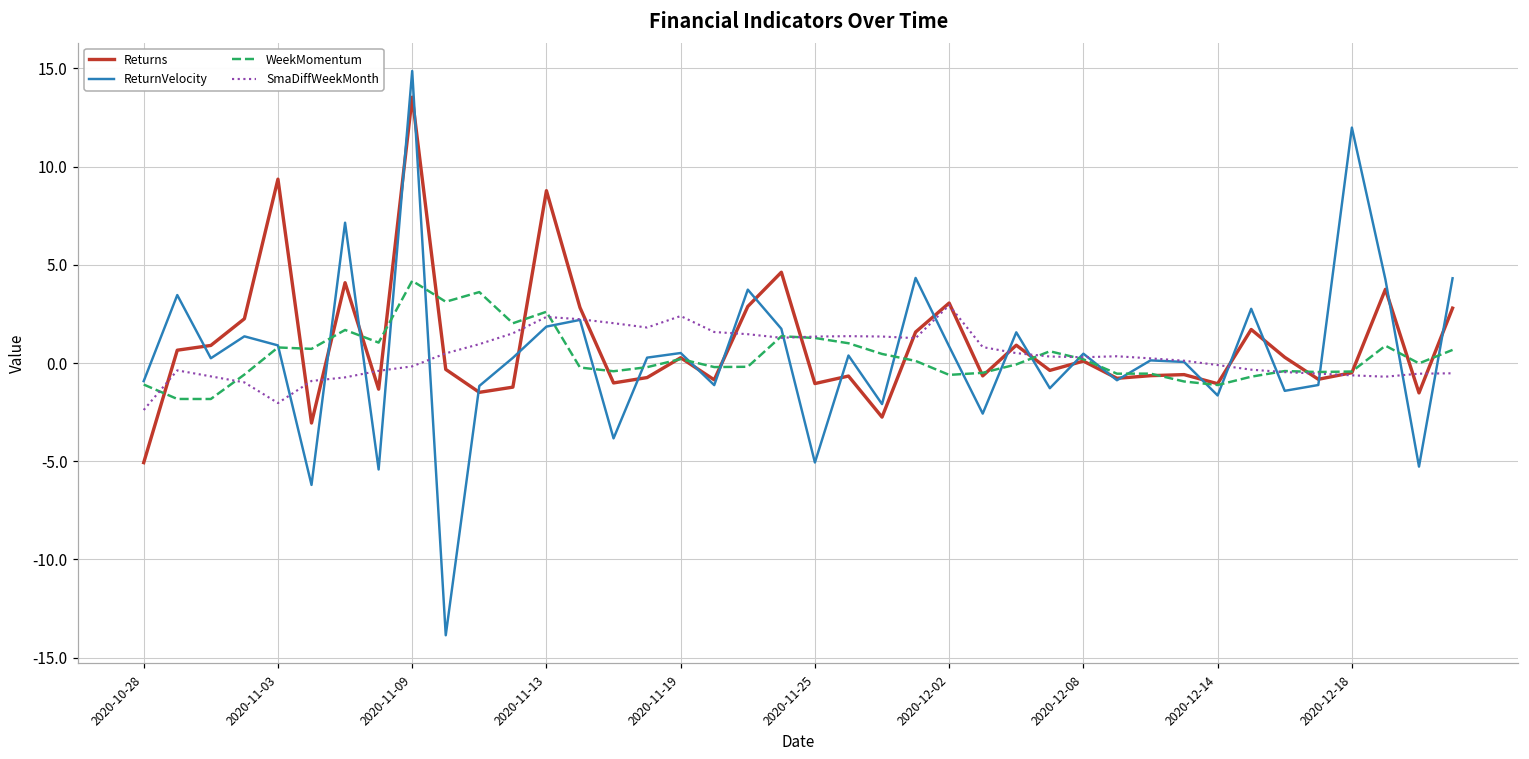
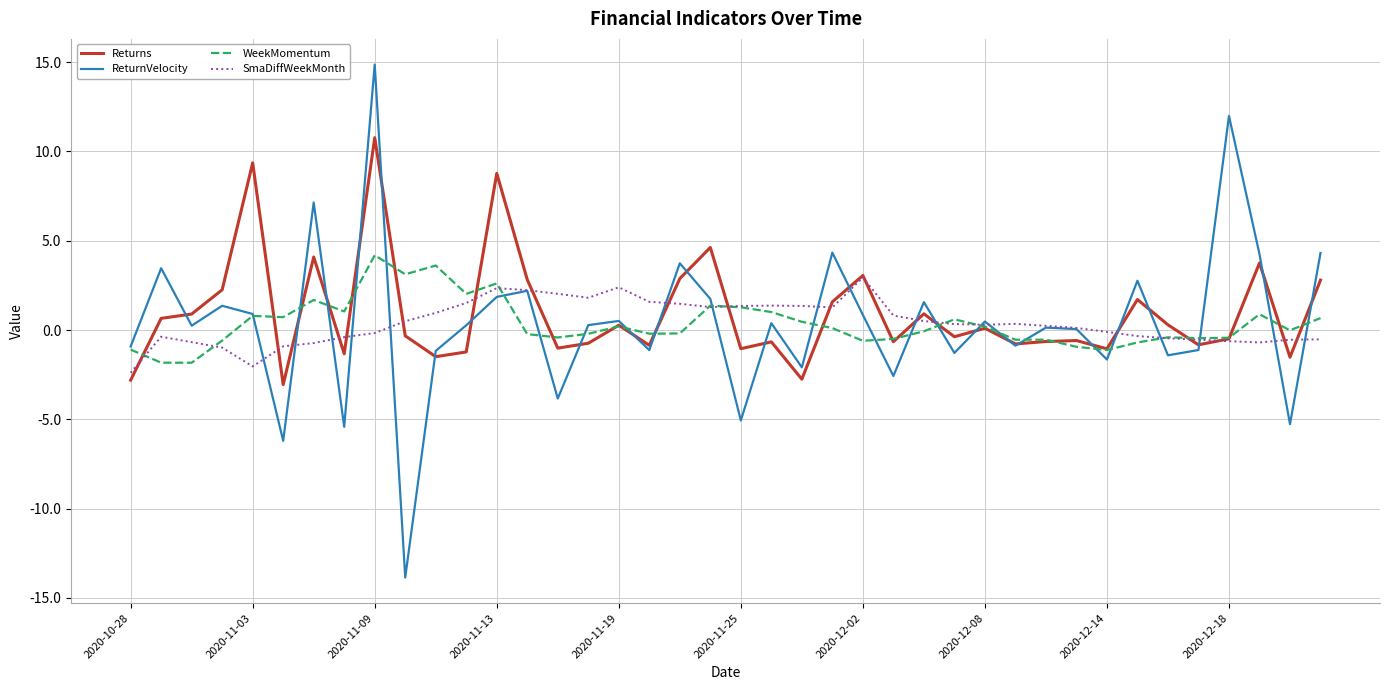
  {
    "Returns": {
-     "2020-10-28": -5.1,
+     "2020-10-28": -2.8,
      "2020-11-03": 9.4,
-     "2020-11-09": 13.5,
+     "2020-11-09": 10.8,
      "2020-11-13": 8.8,
      "2020-11-25": -1.0
    },
    "ReturnVelocity": {
      "2020-10-28": -0.9,
      "2020-11-09": 14.9,
      "2020-11-13": 1.9,
      "2020-11-19": 0.5,
      "2020-11-25": -5.1,
      "2020-12-02": 0.8,
      "2020-12-08": 0.5,
      "2020-12-14": -1.7,
      "2020-12-18": 12.0
    },
    "WeekMomentum": {
      "2020-10-28": -1.1,
      "2020-11-09": 4.2,
      "2020-11-13": 2.6,
      "2020-12-02": -0.6
    },
    "SmaDiffWeekMonth": {
      "2020-10-28": -2.4,
      "2020-11-03": -2.0,
      "2020-11-09": -0.2,
      "2020-11-13": 2.3,
      "2020-11-19": 2.4,
      "2020-12-14": -0.1
    }
  }
